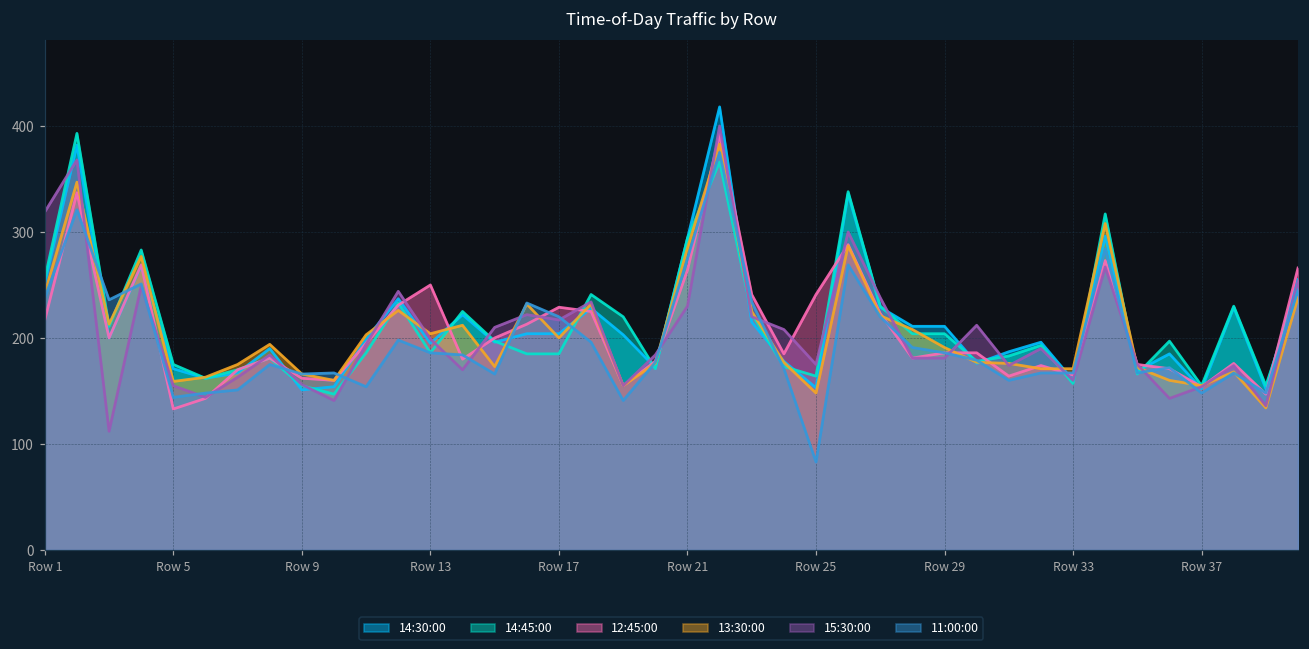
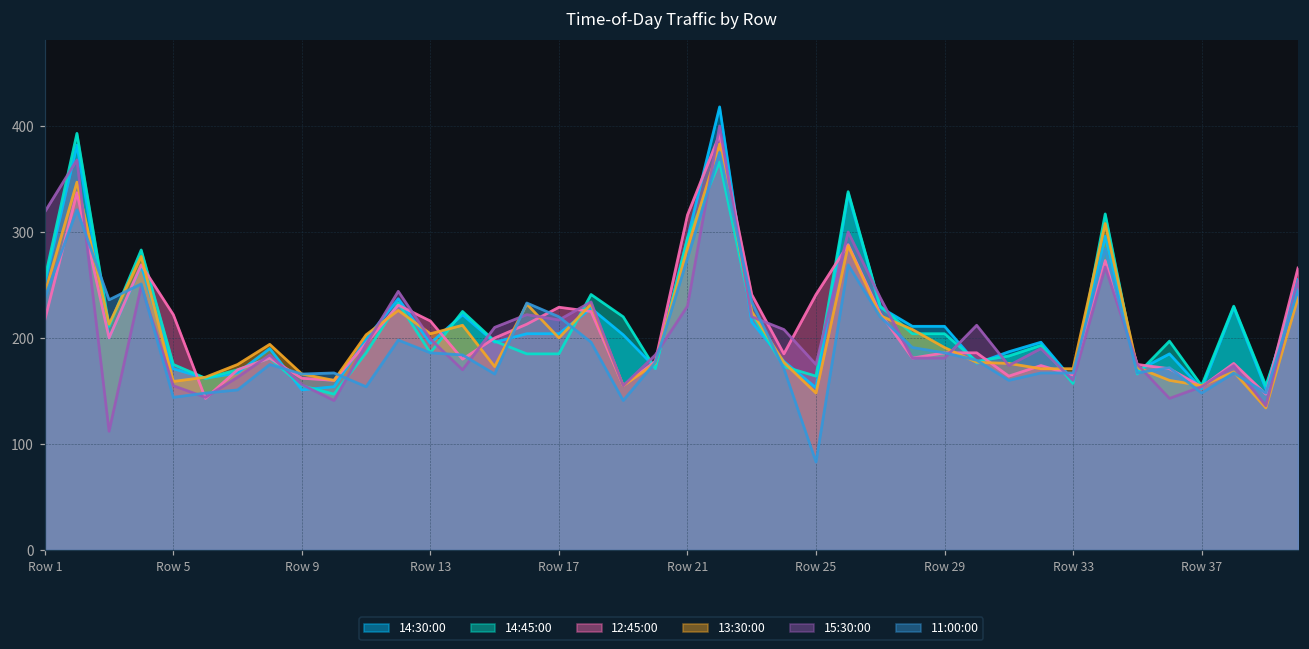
  {
    "12:45:00": {
      "Row 1": 220,
-     "Row 5": 130,
+     "Row 5": 220,
      "Row 9": 160,
-     "Row 13": 250,
+     "Row 13": 220,
      "Row 17": 230,
-     "Row 21": 260,
+     "Row 21": 320,
      "Row 25": 240
    },
    "13:30:00": {
      "Row 1": 240,
      "Row 5": 160,
      "Row 13": 200,
      "Row 17": 200,
      "Row 21": 290,
      "Row 25": 150,
      "Row 29": 190,
      "Row 33": 170
    },
    "15:30:00": {
      "Row 1": 320,
      "Row 5": 160,
      "Row 13": 200,
      "Row 17": 220,
      "Row 21": 230,
      "Row 25": 180,
      "Row 29": 180
    }
  }
